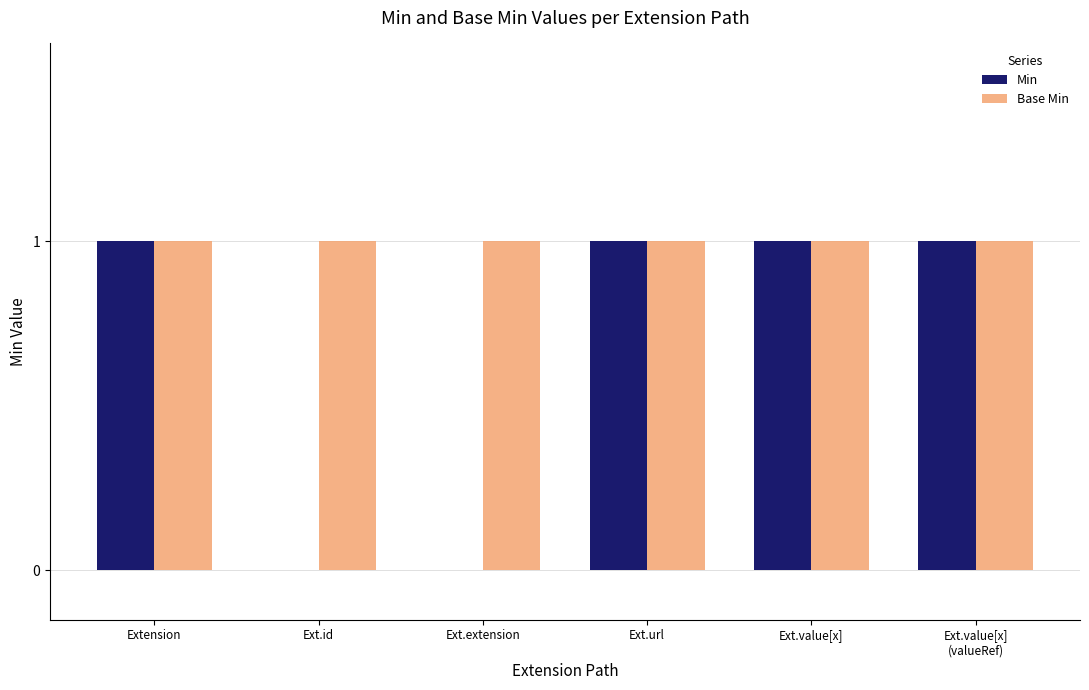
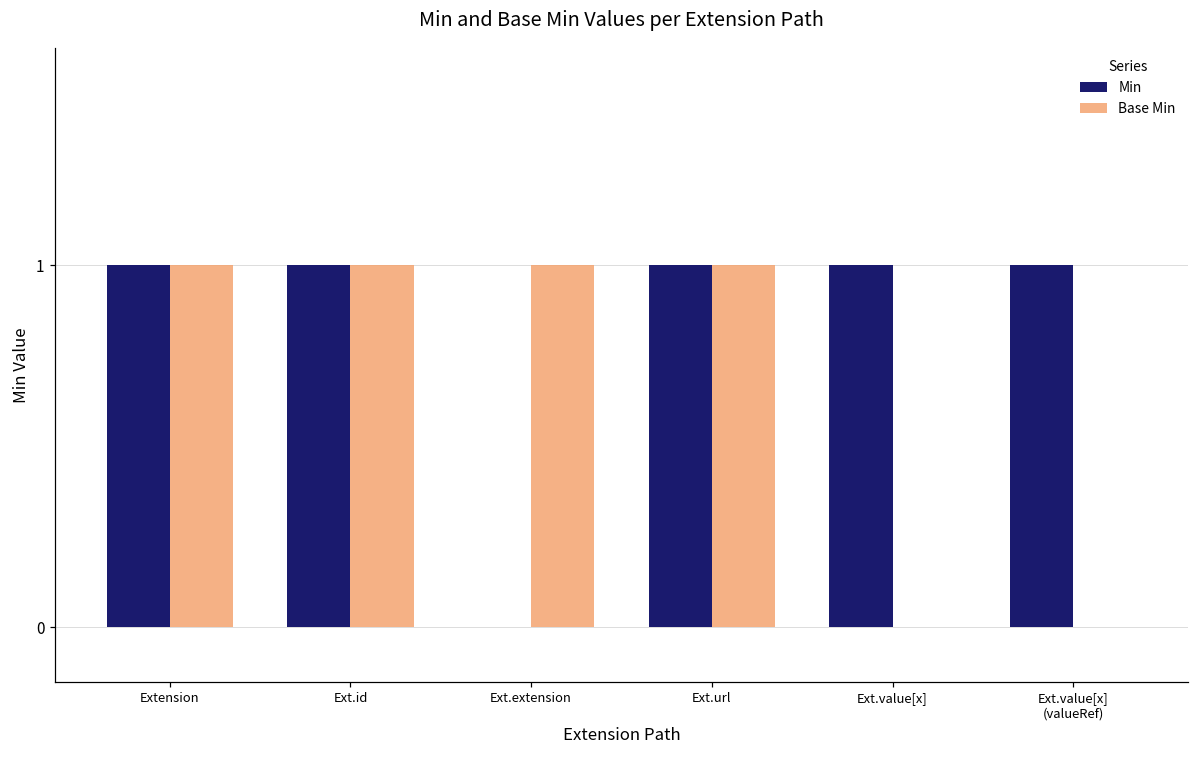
  {
    "Min": {
      "Extension": 1,
-     "Ext.id": 0,
+     "Ext.id": 1,
      "Ext.extension": 0,
      "Ext.url": 1,
      "Ext.value[x]": 1,
      "Ext.value[x] (valueRef)": 1
    },
    "Base Min": {
      "Extension": 1,
      "Ext.id": 1,
      "Ext.extension": 1,
      "Ext.url": 1,
-     "Ext.value[x]": 1,
-     "Ext.value[x] (valueRef)": 1
+     "Ext.value[x]": 0,
+     "Ext.value[x] (valueRef)": 0
    }
  }
